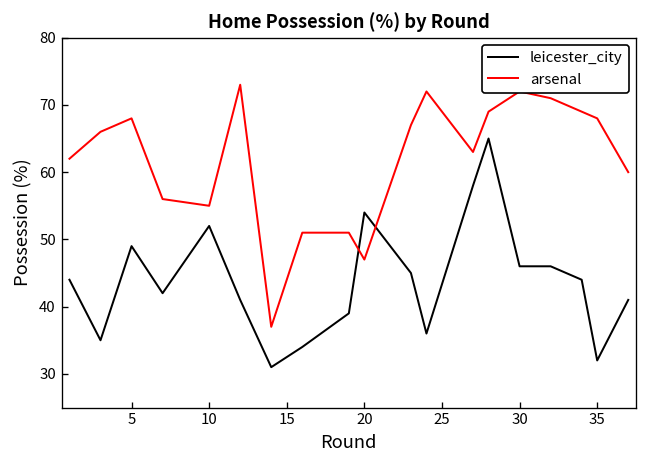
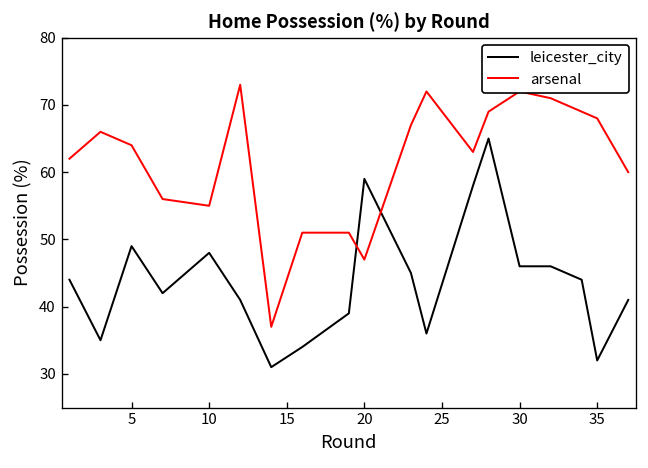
  {
    "leicester_city": {
      "5": 49,
-     "10": 52,
-     "20": 54,
+     "10": 48,
+     "20": 59,
      "30": 46,
      "35": 32
    },
    "arsenal": {
-     "5": 68,
+     "5": 64,
      "10": 55,
      "20": 47,
      "35": 68
    }
  }
